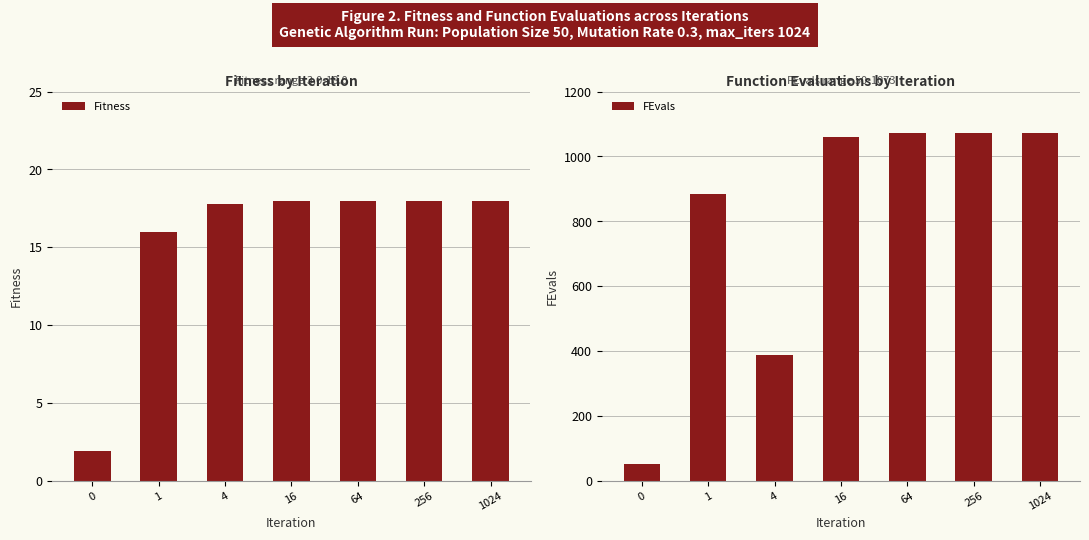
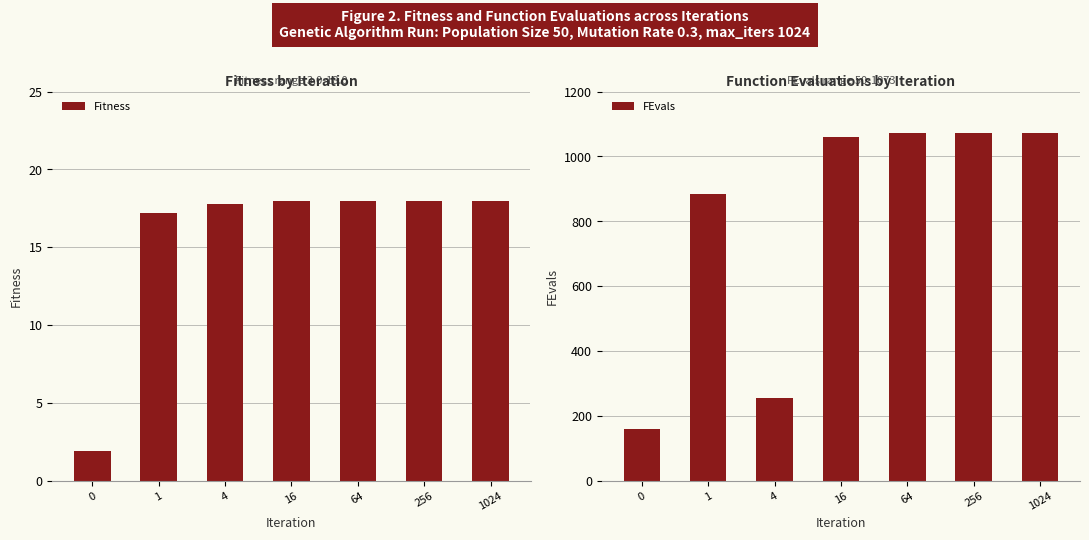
  {
    "Fitness by Iteration": {
      "0": 1.9,
-     "1": 16.0,
+     "1": 17.2,
      "4": 17.8,
      "16": 18.0,
      "64": 18.0,
      "256": 18.0,
      "1024": 18.0
    },
    "Function Evaluations by Iteration": {
-     "0": 50,
+     "0": 160,
      "1": 880,
-     "4": 390,
+     "4": 260,
      "16": 1060,
      "64": 1070,
      "256": 1070,
      "1024": 1070
    }
  }
